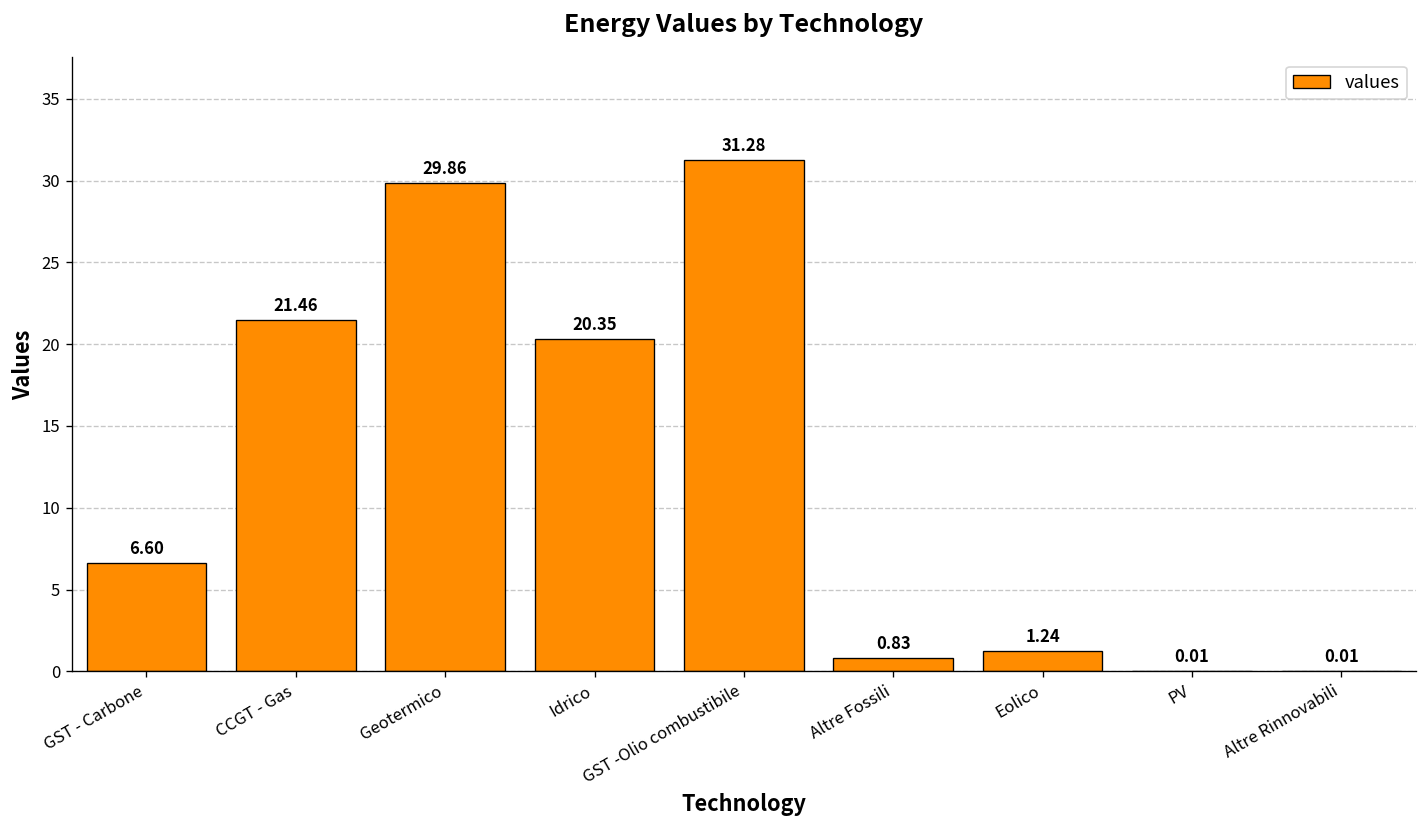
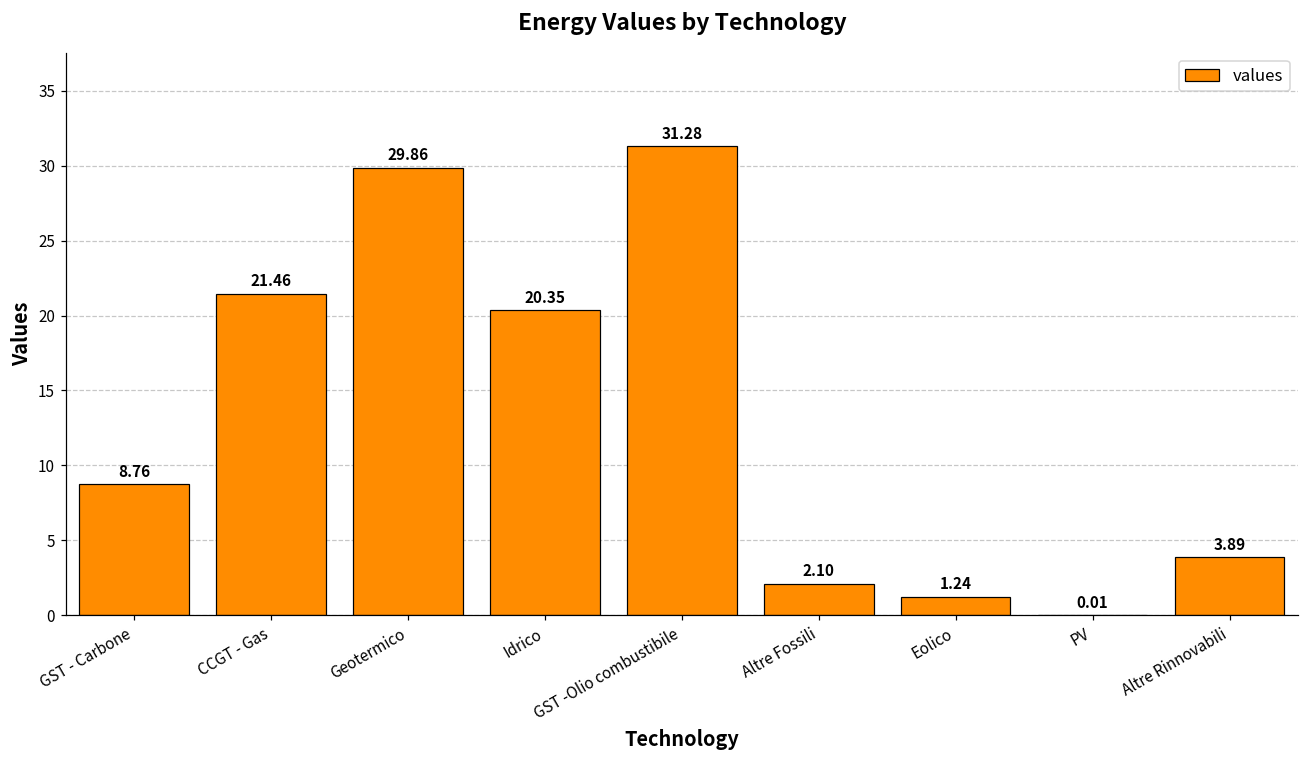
  {
-   "GST - Carbone": 6.60,
+   "GST - Carbone": 8.76,
    "CCGT - Gas": 21.46,
    "Geotermico": 29.86,
    "Idrico": 20.35,
    "GST -Olio combustibile": 31.28,
-   "Altre Fossili": 0.83,
+   "Altre Fossili": 2.10,
    "Eolico": 1.24,
    "PV": 0.01,
-   "Altre Rinnovabili": 0.01
+   "Altre Rinnovabili": 3.89
  }
